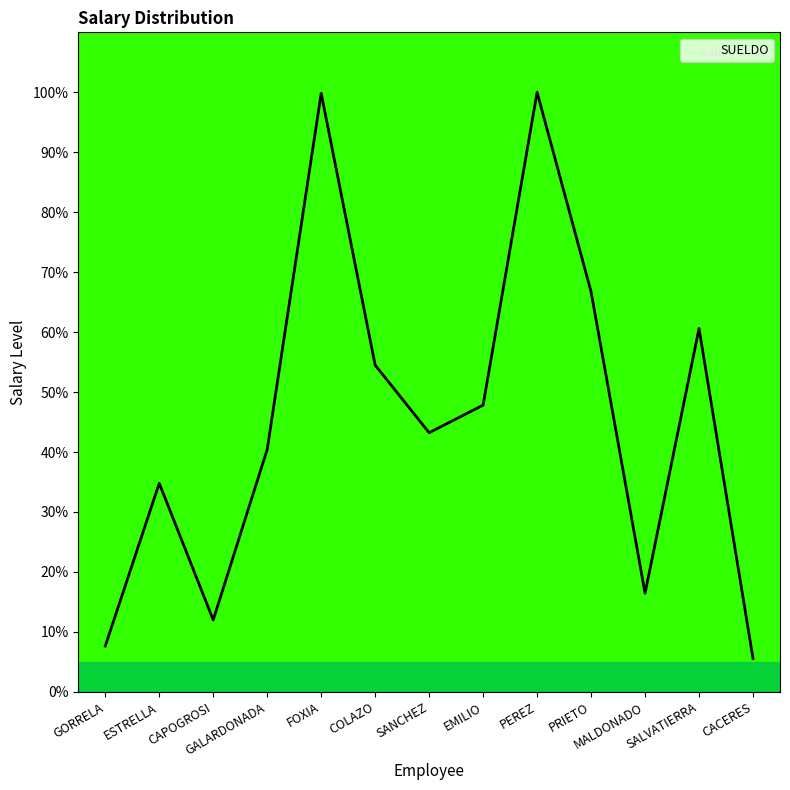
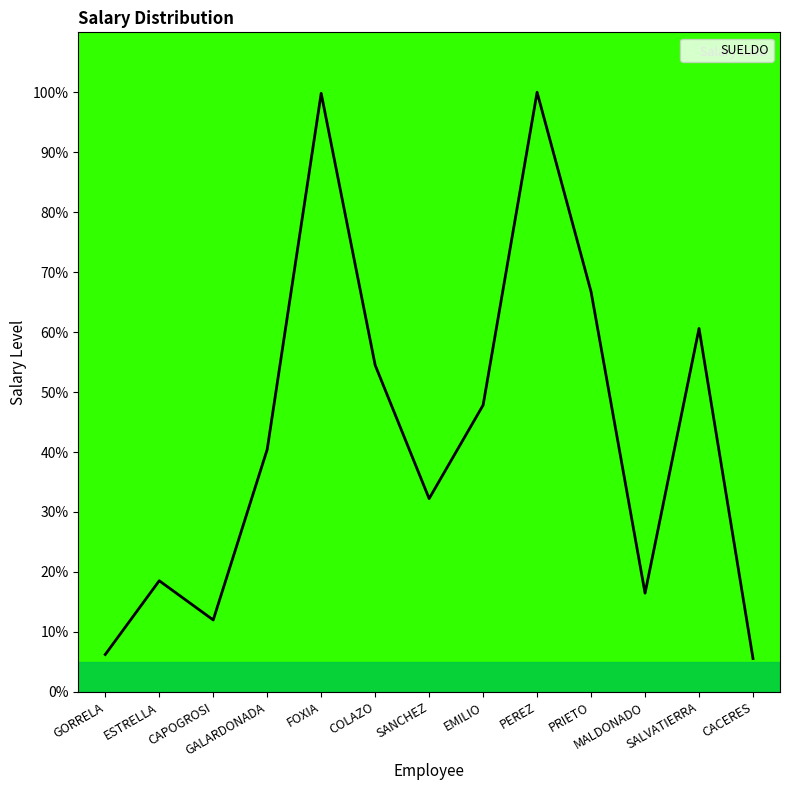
  {
-   "GORRELA": "8%",
-   "ESTRELLA": "35%",
+   "GORRELA": "6%",
+   "ESTRELLA": "19%",
    "CAPOGROSI": "12%",
    "GALARDONADA": "40%",
    "FOXIA": "100%",
    "COLAZO": "54%",
-   "SANCHEZ": "43%",
+   "SANCHEZ": "32%",
    "EMILIO": "48%",
    "PEREZ": "100%",
    "PRIETO": "67%",
    "MALDONADO": "16%",
    "SALVATIERRA": "61%",
    "CACERES": "6%"
  }
